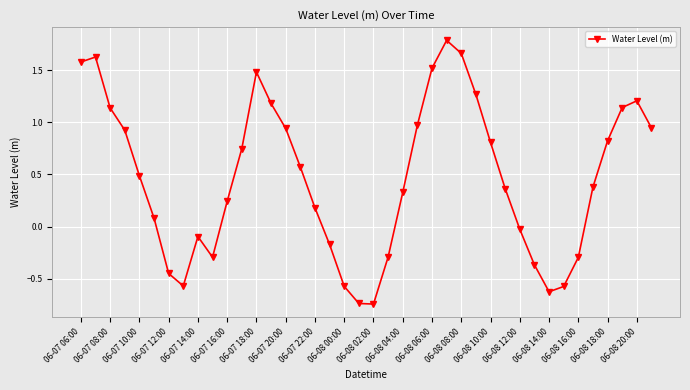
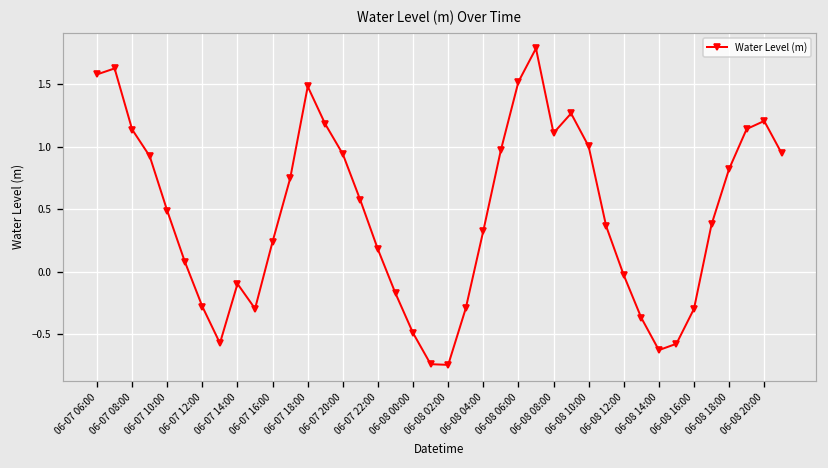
  {
    "06-07 06:00": 1.58,
    "06-07 08:00": 1.14,
    "06-07 10:00": 0.49,
-   "06-07 12:00": -0.45,
+   "06-07 12:00": -0.28,
    "06-07 14:00": -0.10,
    "06-07 16:00": 0.24,
    "06-07 18:00": 1.48,
    "06-07 20:00": 0.94,
    "06-07 22:00": 0.18,
-   "06-08 00:00": -0.57,
+   "06-08 00:00": -0.49,
    "06-08 02:00": -0.74,
    "06-08 04:00": 0.33,
    "06-08 06:00": 1.52,
-   "06-08 08:00": 1.66,
-   "06-08 10:00": 0.81,
+   "06-08 08:00": 1.11,
+   "06-08 10:00": 1.00,
    "06-08 12:00": -0.03,
    "06-08 14:00": -0.63,
    "06-08 16:00": -0.30,
    "06-08 18:00": 0.82,
    "06-08 20:00": 1.21
  }
